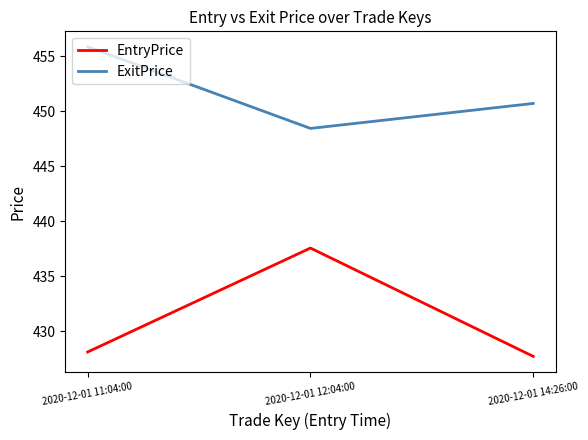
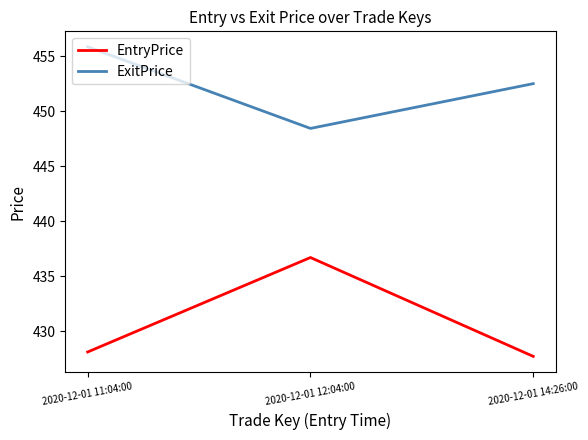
  {
    "EntryPrice": {
      "2020-12-01 11:04:00": 428.1,
-     "2020-12-01 12:04:00": 437.6,
+     "2020-12-01 12:04:00": 436.7,
      "2020-12-01 14:26:00": 427.7
    },
    "ExitPrice": {
      "2020-12-01 12:04:00": 448.4,
-     "2020-12-01 14:26:00": 450.7
+     "2020-12-01 14:26:00": 452.5
    }
  }
